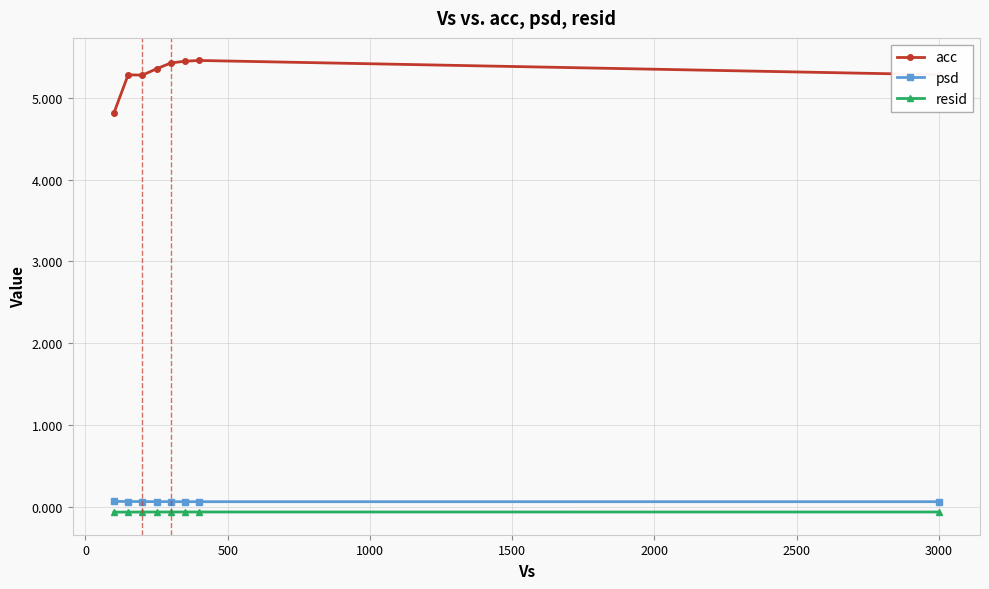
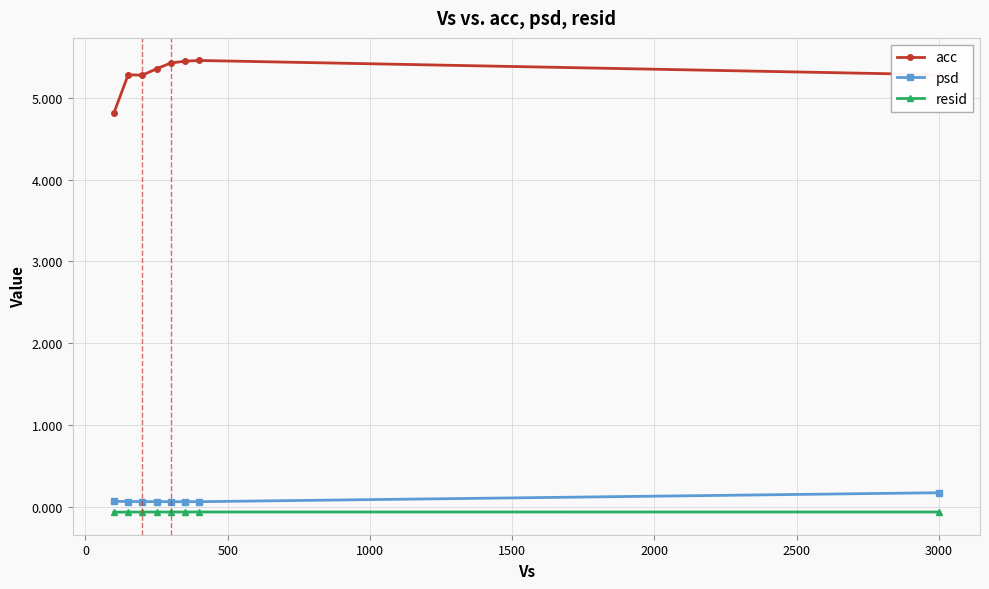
  {
    "psd": {
-     "3000": 0.1
+     "3000": 0.2
    },
    "resid": {
      "3000": -0.1
    }
  }
